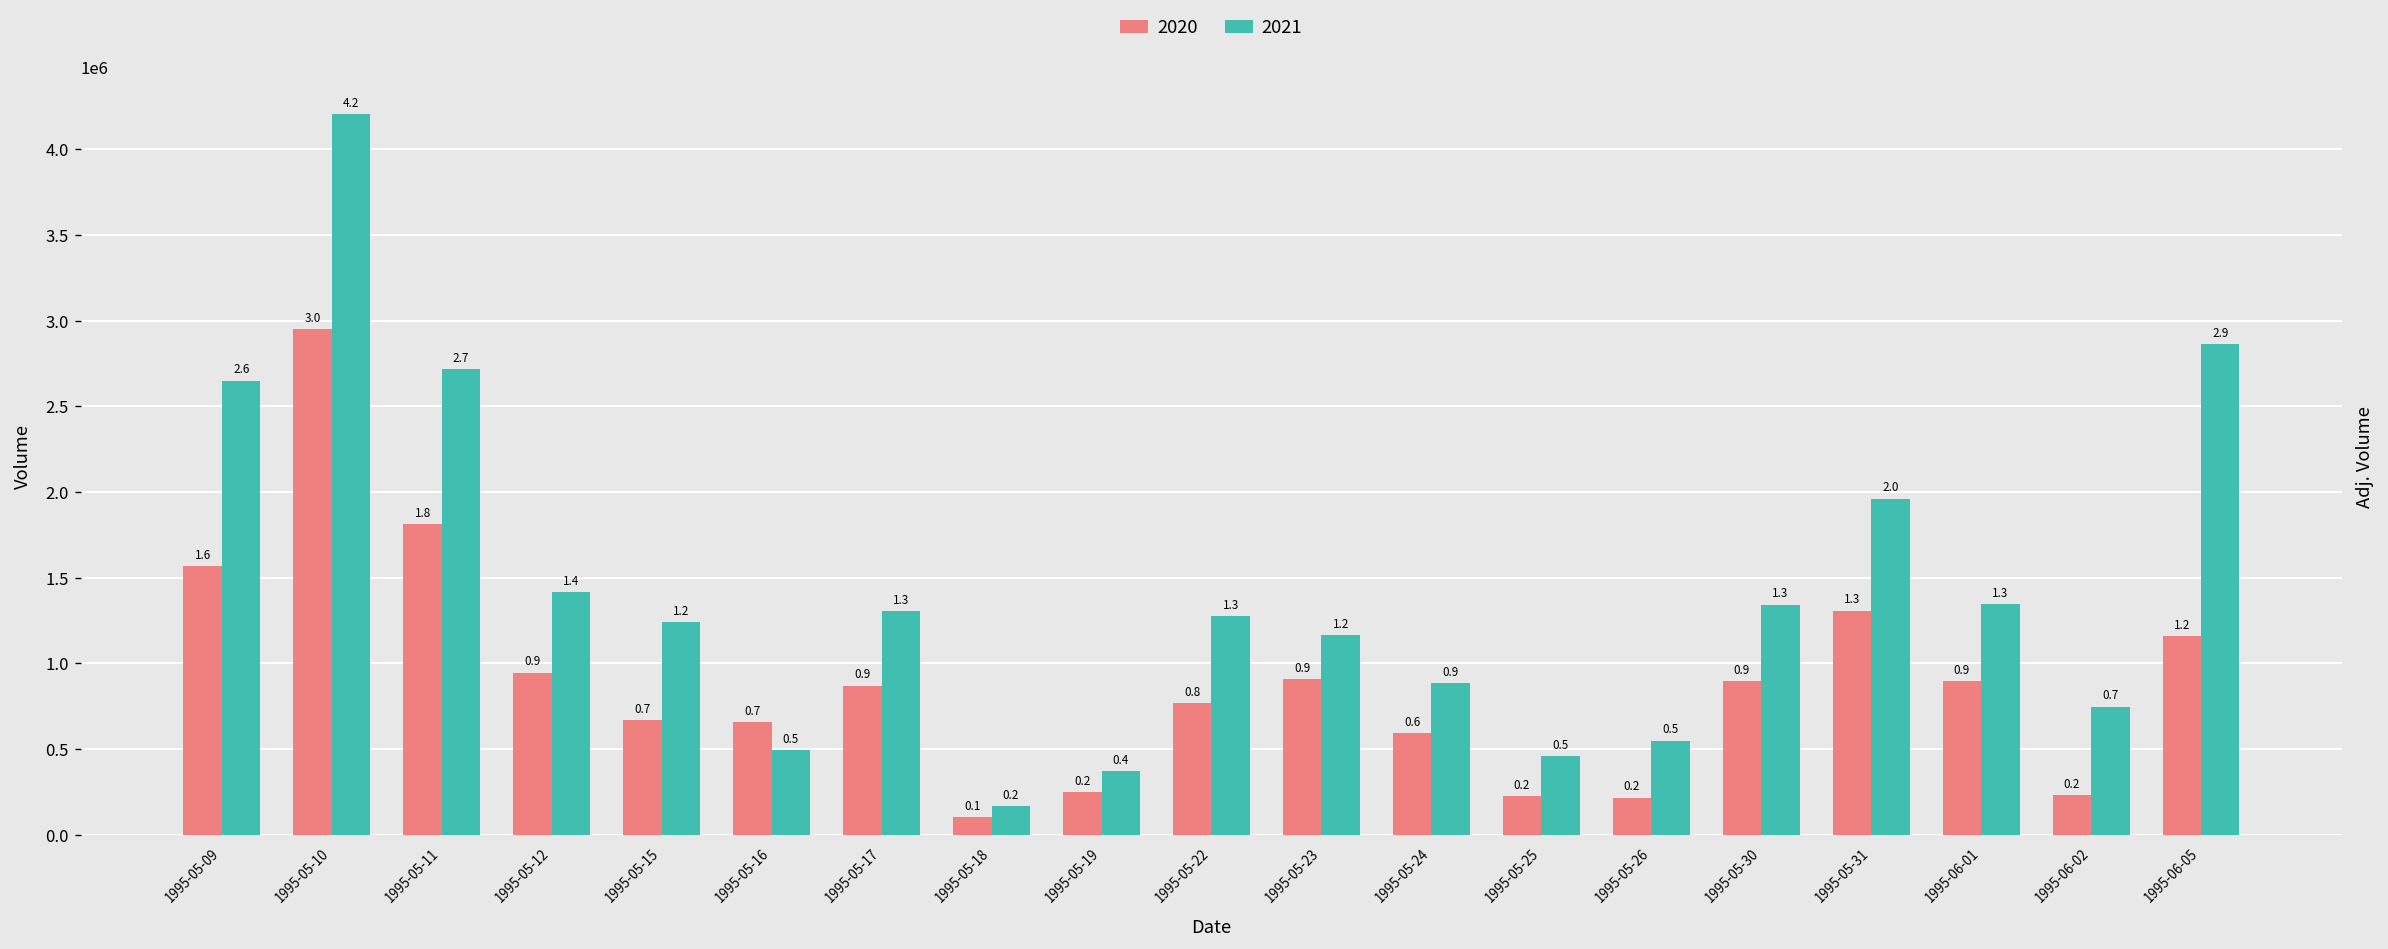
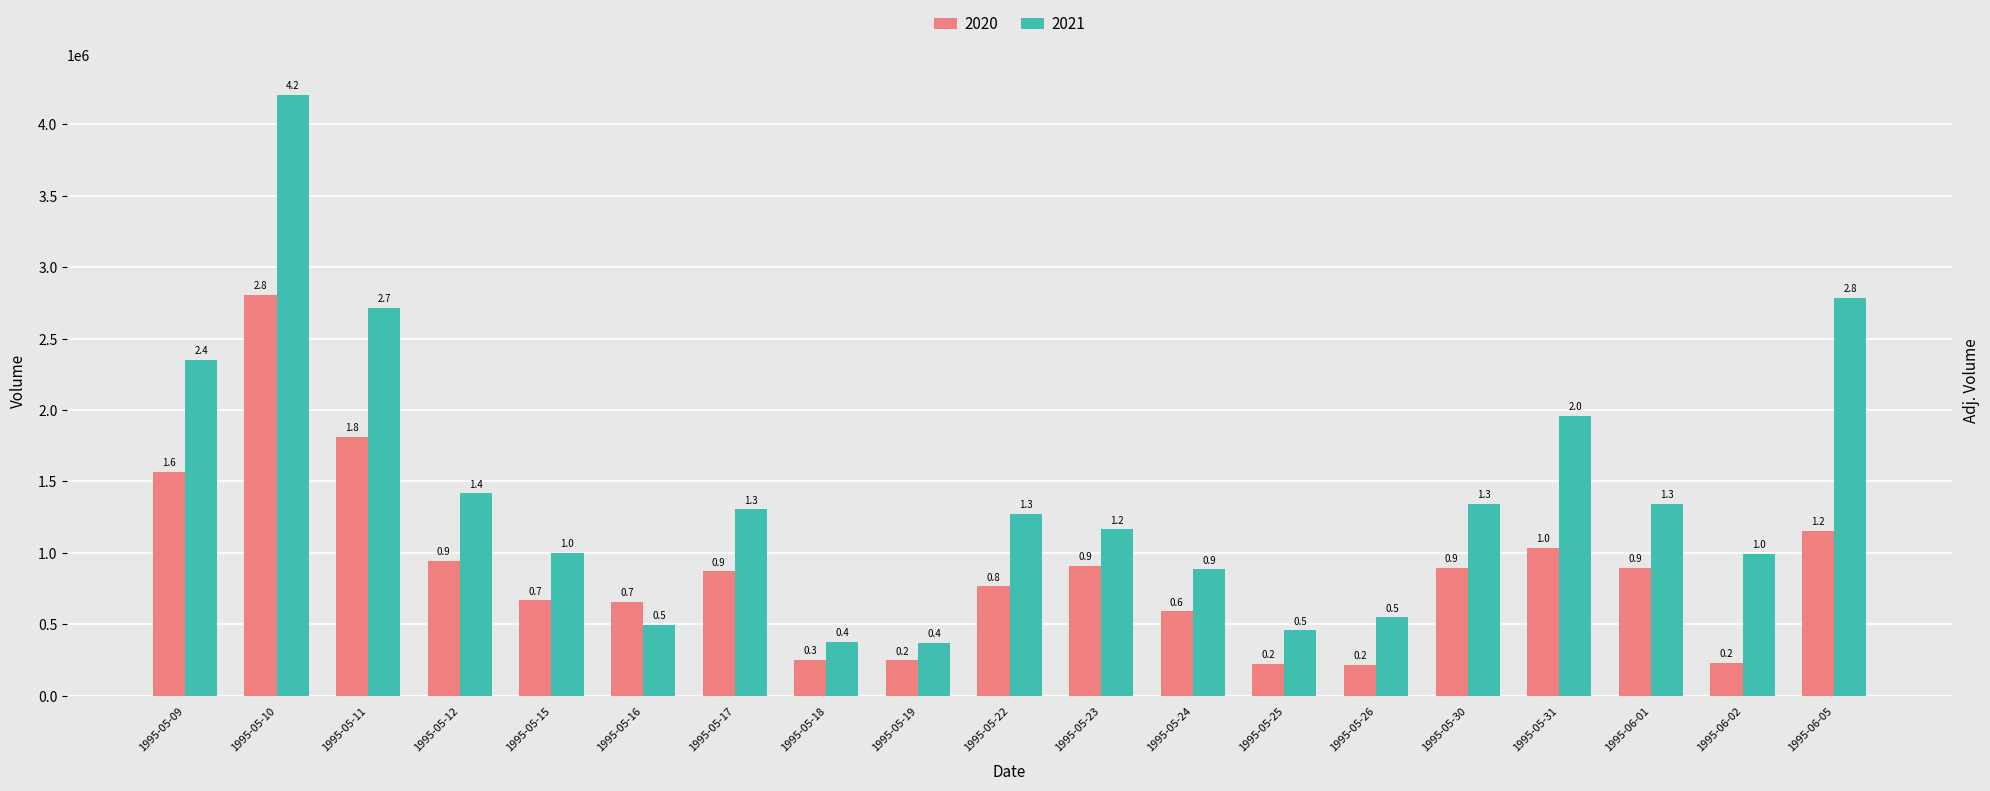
  {
    "2020": {
-     "1995-05-10": 3.0,
-     "1995-05-18": 0.1,
-     "1995-05-31": 1.3
+     "1995-05-10": 2.8,
+     "1995-05-18": 0.3,
+     "1995-05-31": 1.0
    },
    "2021": {
-     "1995-05-09": 2.6,
-     "1995-05-15": 1.2,
-     "1995-05-18": 0.2,
-     "1995-06-02": 0.7,
-     "1995-06-05": 2.9
+     "1995-05-09": 2.4,
+     "1995-05-15": 1.0,
+     "1995-05-18": 0.4,
+     "1995-06-02": 1.0,
+     "1995-06-05": 2.8
    }
  }
